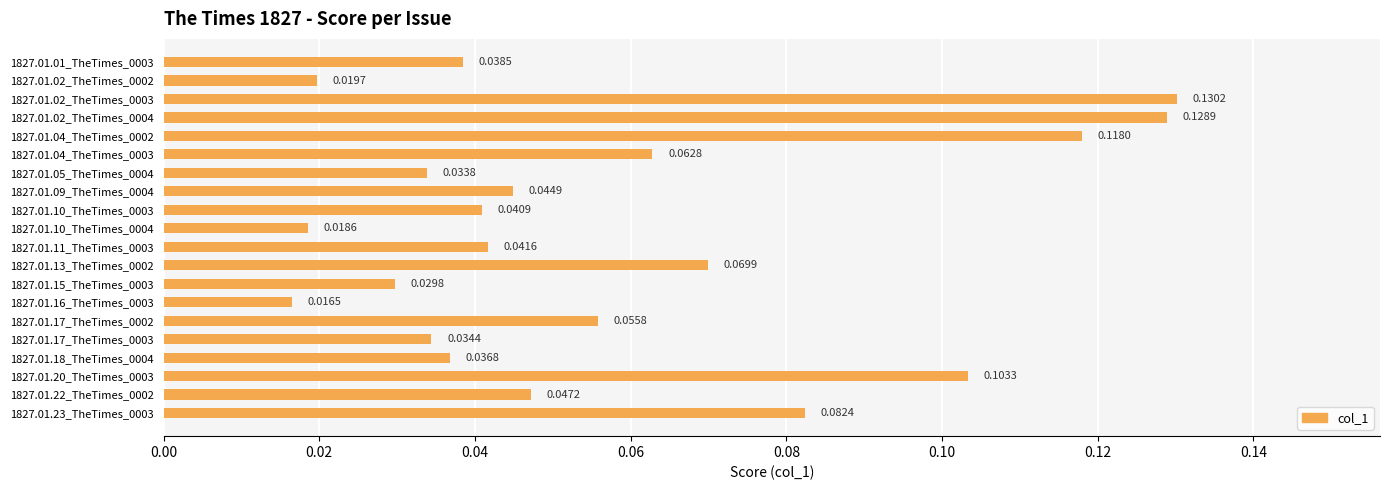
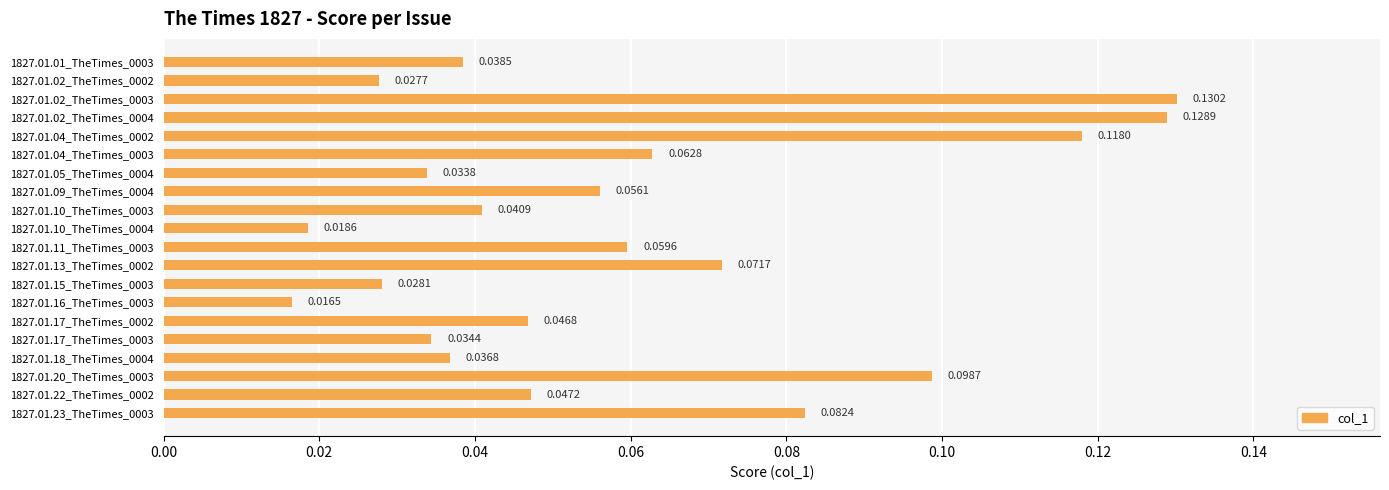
  {
    "1827.01.01_TheTimes_0003": 0.0385,
-   "1827.01.02_TheTimes_0002": 0.0197,
+   "1827.01.02_TheTimes_0002": 0.0277,
    "1827.01.02_TheTimes_0003": 0.1302,
    "1827.01.02_TheTimes_0004": 0.1289,
    "1827.01.04_TheTimes_0002": 0.1180,
    "1827.01.04_TheTimes_0003": 0.0628,
    "1827.01.05_TheTimes_0004": 0.0338,
-   "1827.01.09_TheTimes_0004": 0.0449,
+   "1827.01.09_TheTimes_0004": 0.0561,
    "1827.01.10_TheTimes_0003": 0.0409,
    "1827.01.10_TheTimes_0004": 0.0186,
-   "1827.01.11_TheTimes_0003": 0.0416,
-   "1827.01.13_TheTimes_0002": 0.0699,
-   "1827.01.15_TheTimes_0003": 0.0298,
+   "1827.01.11_TheTimes_0003": 0.0596,
+   "1827.01.13_TheTimes_0002": 0.0717,
+   "1827.01.15_TheTimes_0003": 0.0281,
    "1827.01.16_TheTimes_0003": 0.0165,
-   "1827.01.17_TheTimes_0002": 0.0558,
+   "1827.01.17_TheTimes_0002": 0.0468,
    "1827.01.17_TheTimes_0003": 0.0344,
    "1827.01.18_TheTimes_0004": 0.0368,
-   "1827.01.20_TheTimes_0003": 0.1033,
+   "1827.01.20_TheTimes_0003": 0.0987,
    "1827.01.22_TheTimes_0002": 0.0472,
    "1827.01.23_TheTimes_0003": 0.0824
  }
